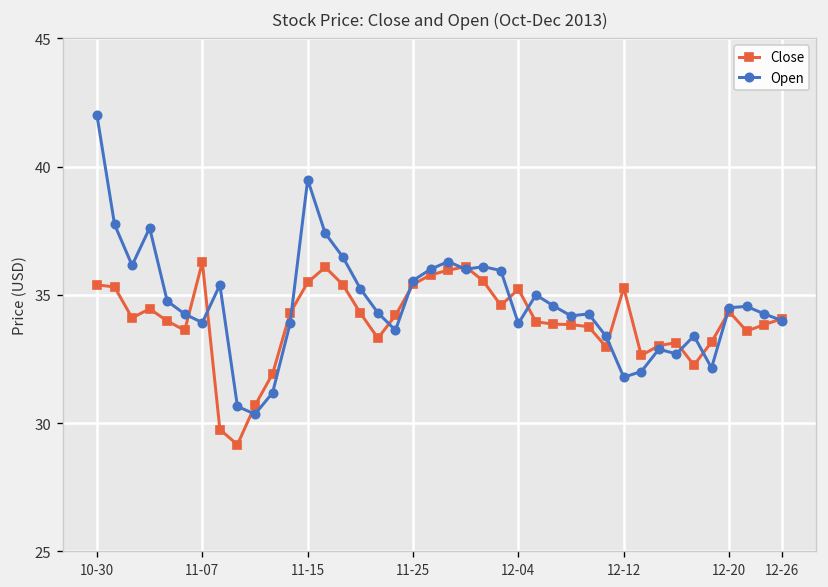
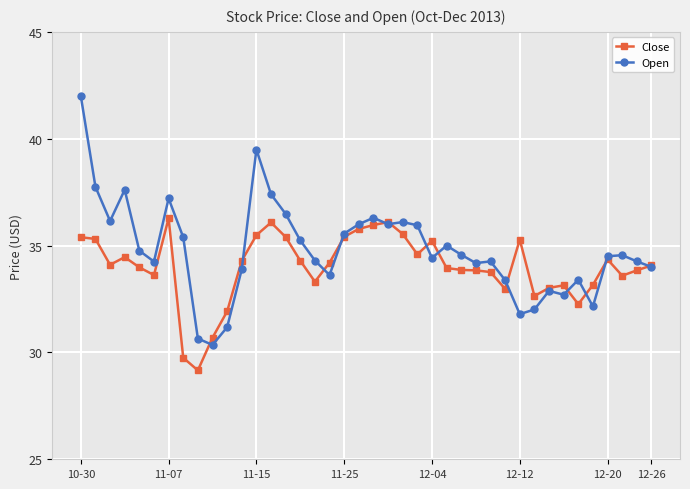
  {
    "Close": {
      "10-30": 35.4,
      "11-07": 36.3,
      "11-15": 35.5,
      "11-25": 35.4,
      "12-04": 35.2,
      "12-12": 35.3,
      "12-20": 34.3
    },
    "Open": {
      "10-30": 42.0,
-     "11-07": 33.9,
+     "11-07": 37.2,
      "11-15": 39.5,
      "11-25": 35.6,
-     "12-04": 33.9,
+     "12-04": 34.4,
      "12-12": 31.8,
      "12-20": 34.5
    }
  }
